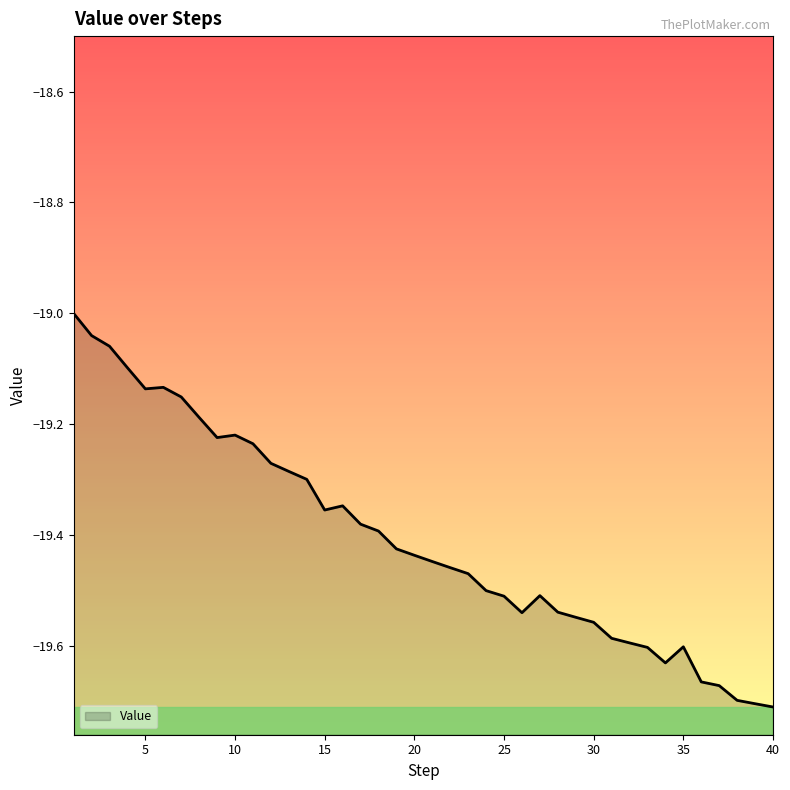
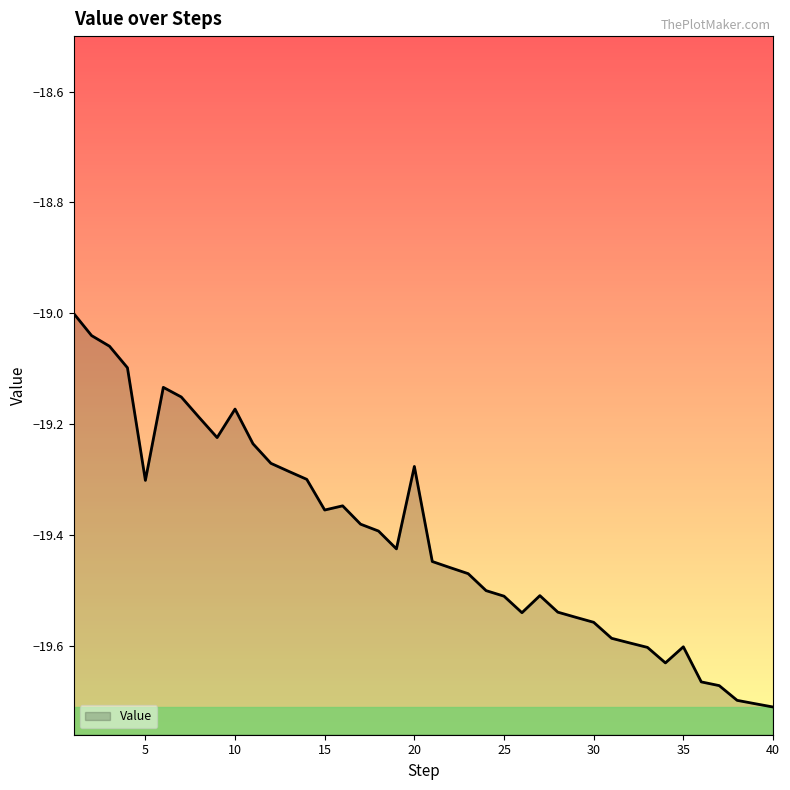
  {
-   "5": -19.14,
-   "10": -19.22,
+   "5": -19.30,
+   "10": -19.17,
    "15": -19.35,
-   "20": -19.44,
+   "20": -19.28,
    "25": -19.51,
    "30": -19.56,
    "35": -19.60
  }
